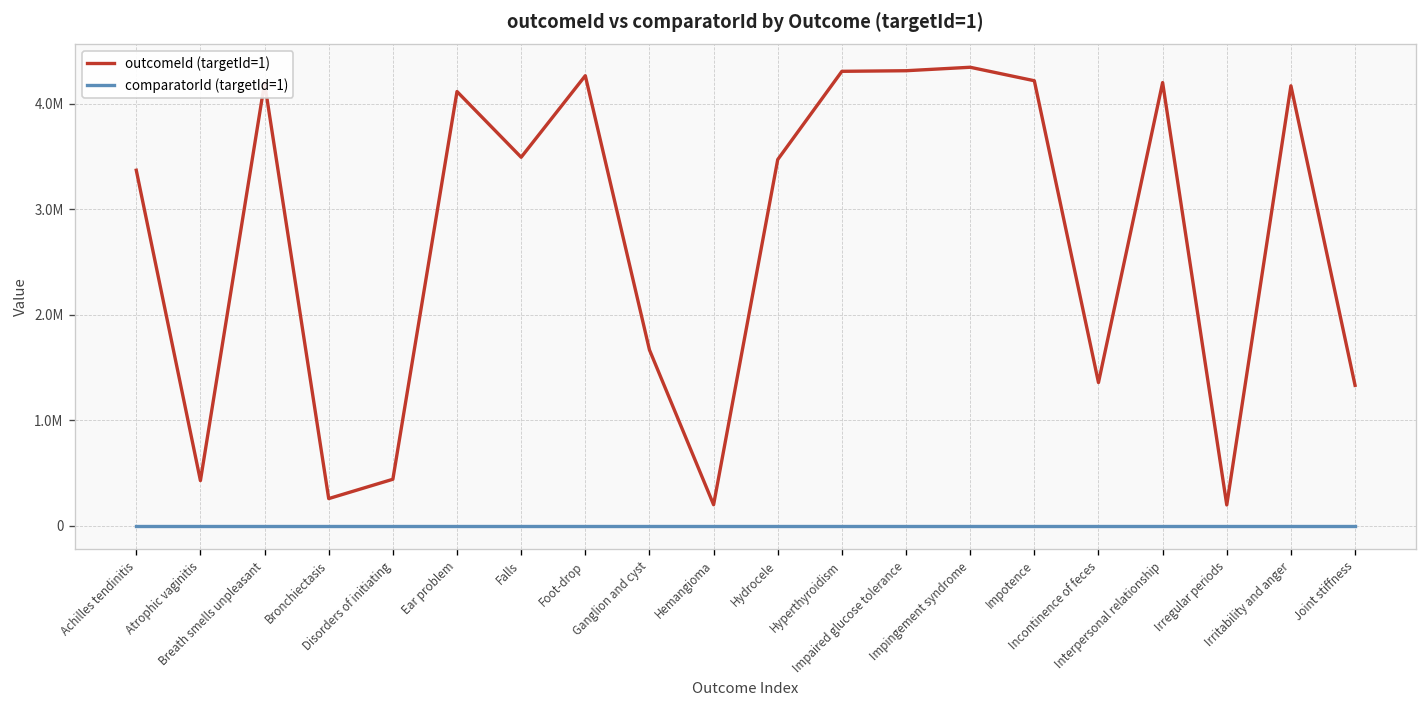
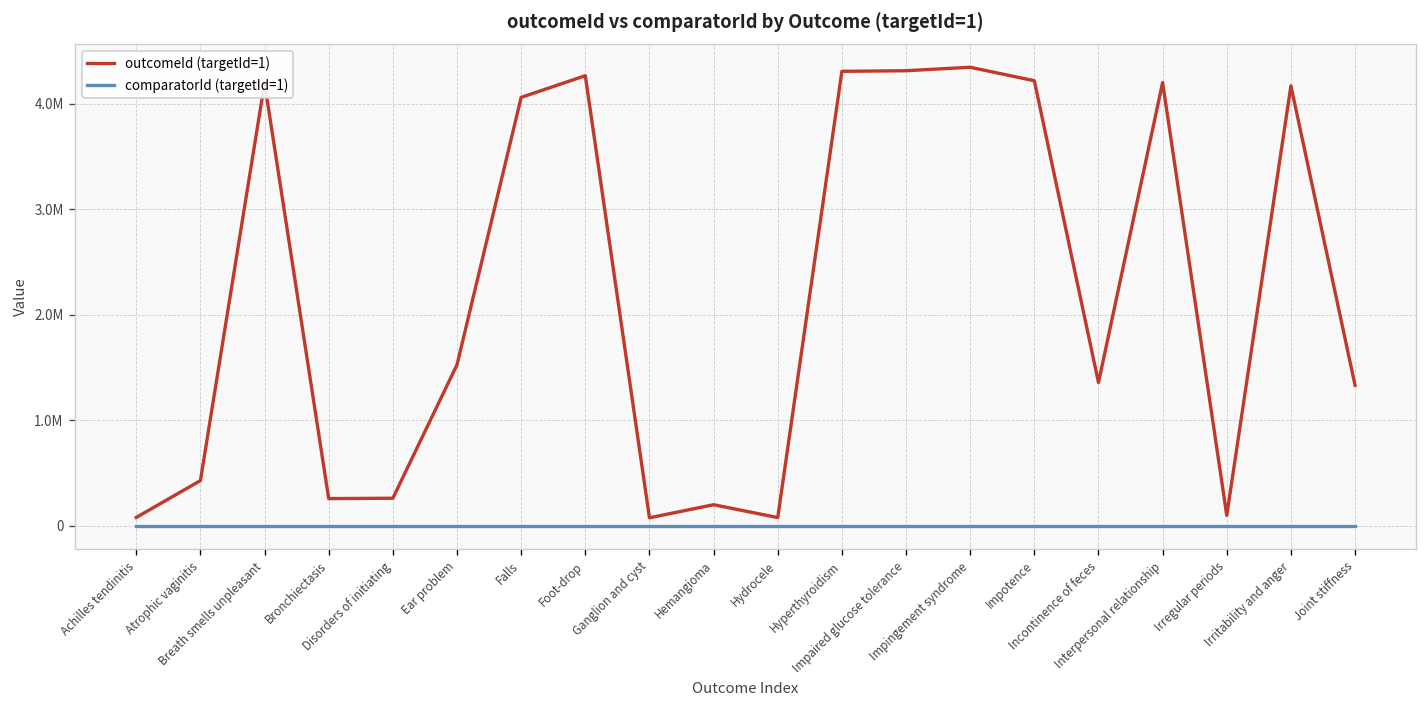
  {
    "outcomeId (targetId=1)": {
-     "Achilles tendinitis": 3400000,
+     "Achilles tendinitis": 100000,
      "Atrophic vaginitis": 400000,
      "Bronchiectasis": 300000,
-     "Disorders of initiating": 400000,
-     "Ear problem": 4100000,
-     "Falls": 3500000,
+     "Disorders of initiating": 300000,
+     "Ear problem": 1500000,
+     "Falls": 4100000,
      "Foot-drop": 4300000,
-     "Ganglion and cyst": 1700000,
+     "Ganglion and cyst": 100000,
      "Hemangioma": 200000,
-     "Hydrocele": 3500000,
+     "Hydrocele": 100000,
      "Hyperthyroidism": 4300000,
      "Impaired glucose tolerance": 4300000,
      "Impingement syndrome": 4300000,
      "Impotence": 4200000,
      "Incontinence of feces": 1400000,
      "Interpersonal relationship": 4200000,
-     "Irregular periods": 200000,
+     "Irregular periods": 100000,
      "Irritability and anger": 4200000,
      "Joint stiffness": 1300000
    },
    "comparatorId (targetId=1)": {
      "Achilles tendinitis": 0,
      "Atrophic vaginitis": 0,
      "Breath smells unpleasant": 0,
      "Bronchiectasis": 0,
      "Disorders of initiating": 0,
      "Ear problem": 0,
      "Falls": 0,
      "Foot-drop": 0,
      "Ganglion and cyst": 0,
      "Hemangioma": 0,
      "Hydrocele": 0,
      "Hyperthyroidism": 0,
      "Impaired glucose tolerance": 0,
      "Impingement syndrome": 0,
      "Impotence": 0,
      "Incontinence of feces": 0,
      "Interpersonal relationship": 0,
      "Irregular periods": 0,
      "Irritability and anger": 0,
      "Joint stiffness": 0
    }
  }
